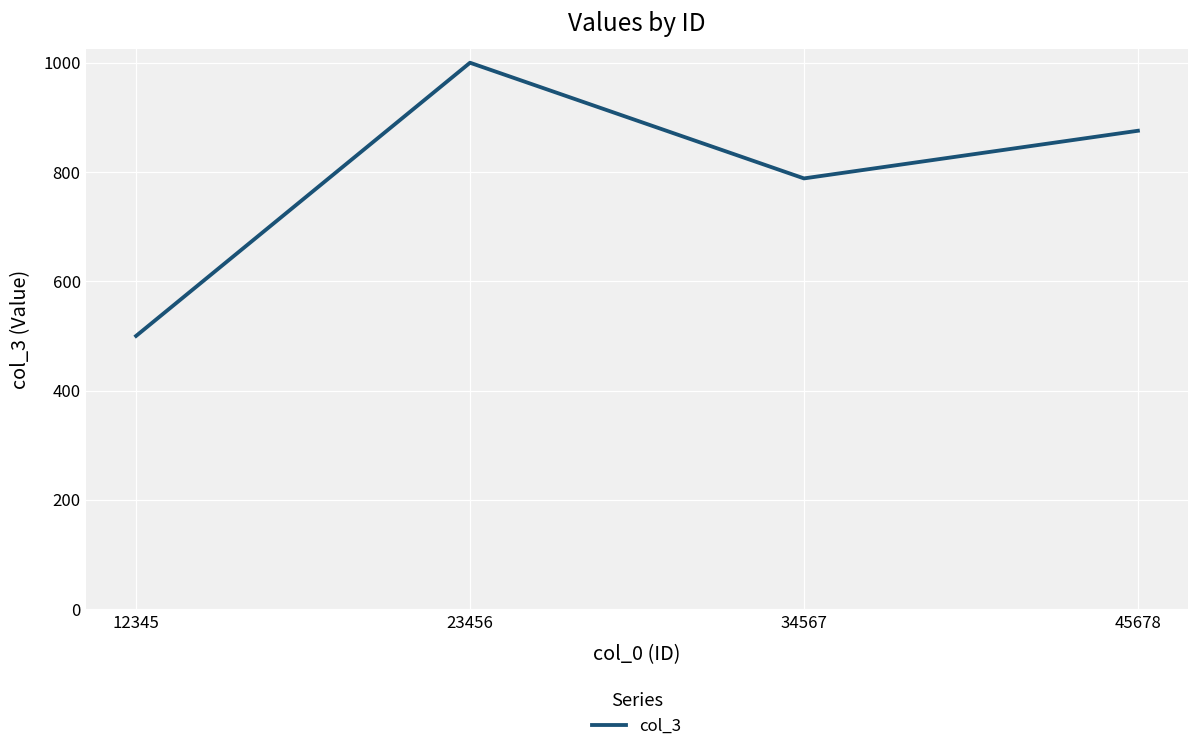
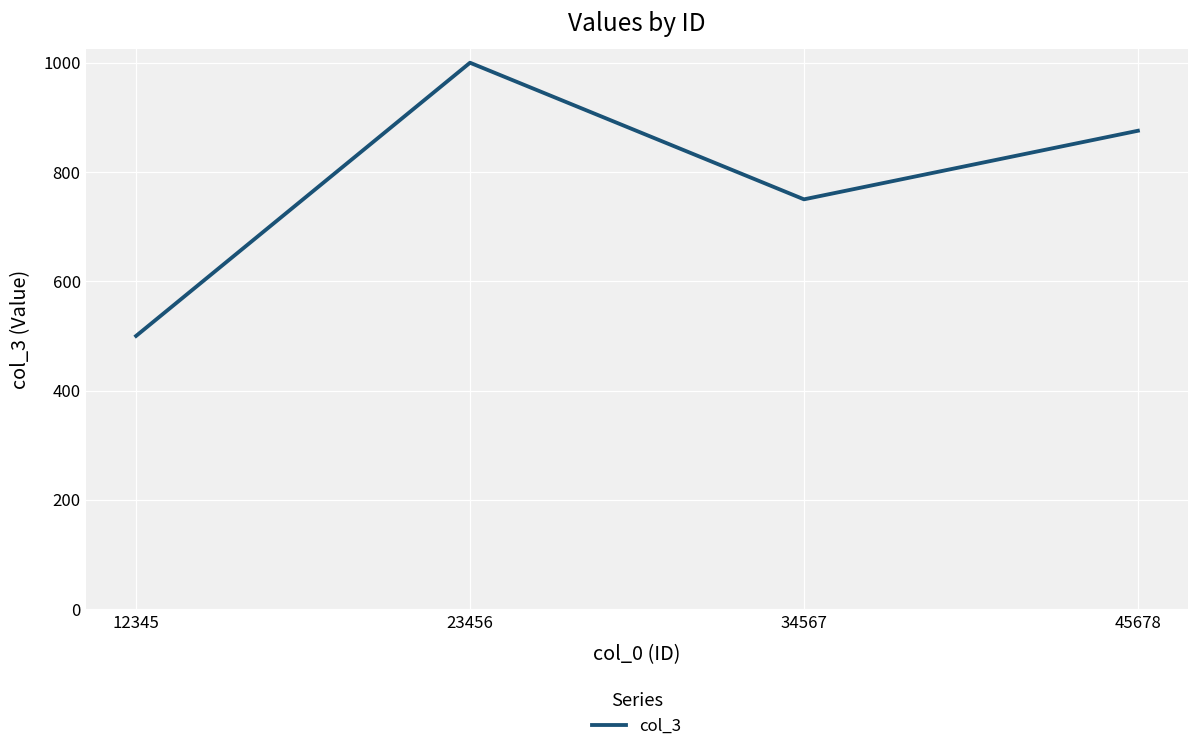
  {
    "12345": 500,
    "23456": 1000,
-   "34567": 790,
+   "34567": 750,
    "45678": 880
  }
